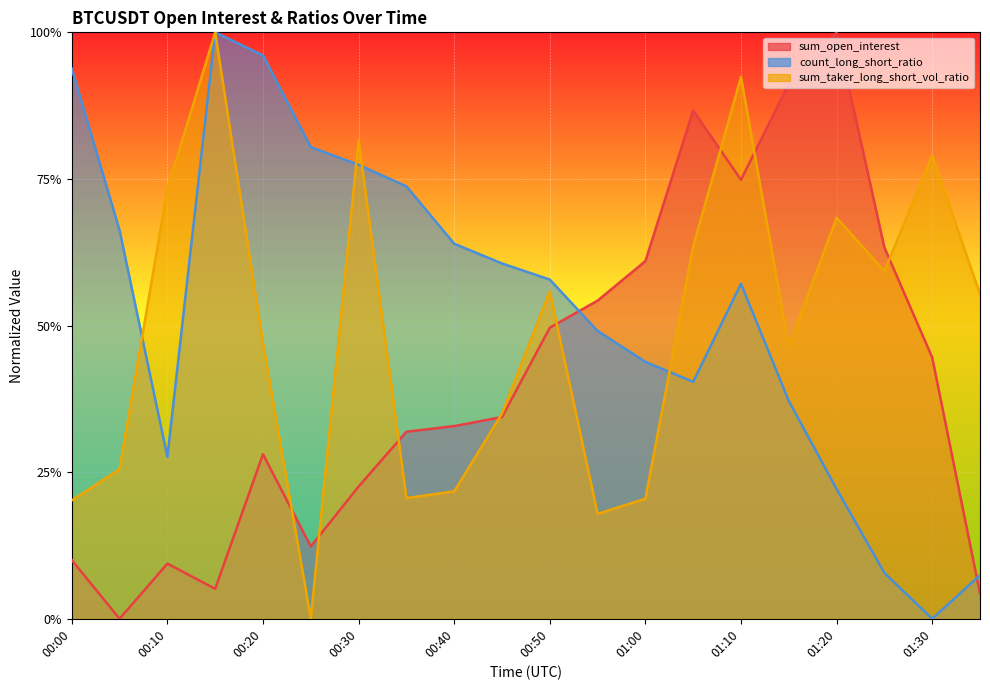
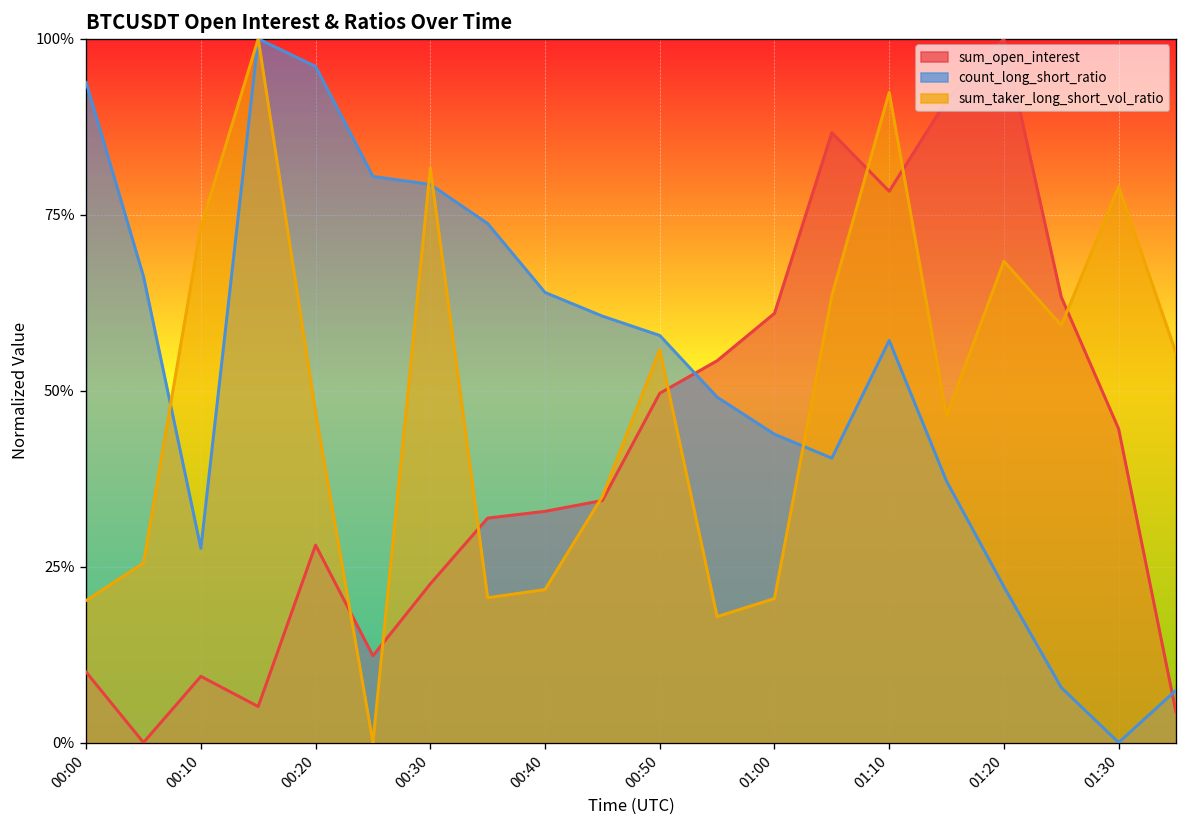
  {
    "sum_open_interest": {
      "00:00": "10%",
      "00:10": "9%",
      "00:20": "28%",
      "00:30": "23%",
      "00:40": "33%",
      "00:50": "50%",
      "01:00": "61%",
-     "01:10": "75%",
+     "01:10": "78%",
      "01:20": "100%",
      "01:30": "45%"
    },
    "count_long_short_ratio": {
      "00:00": "94%",
      "00:10": "28%",
      "00:20": "96%",
-     "00:30": "77%",
+     "00:30": "79%",
      "00:40": "64%",
      "00:50": "58%",
      "01:00": "44%",
      "01:10": "57%",
      "01:20": "22%",
      "01:30": "0%"
    },
    "sum_taker_long_short_vol_ratio": {
      "00:00": "20%",
      "00:10": "73%",
      "00:20": "47%",
      "00:30": "82%",
      "00:40": "22%",
      "00:50": "56%",
      "01:00": "20%",
      "01:10": "92%",
      "01:20": "68%",
      "01:30": "79%"
    }
  }
